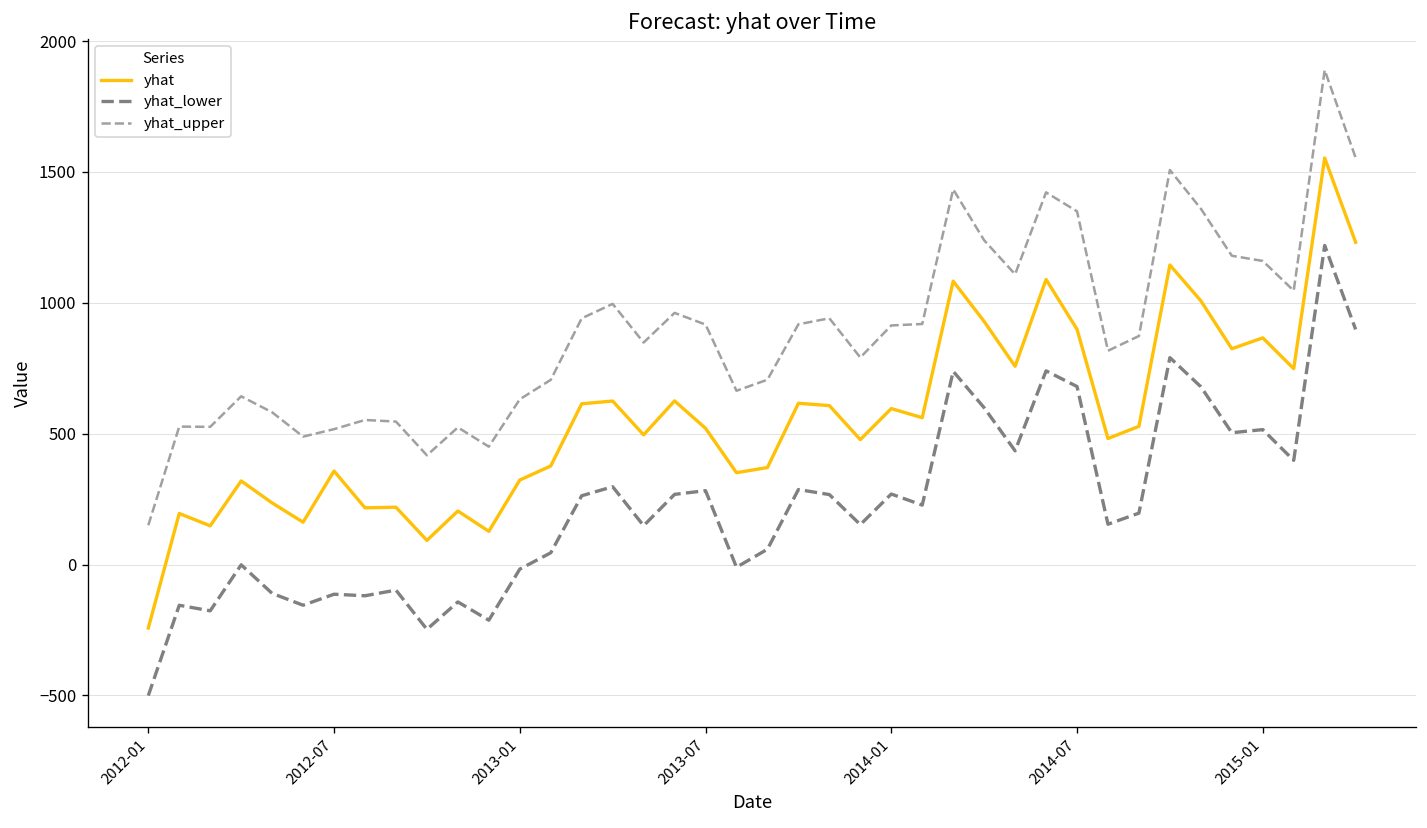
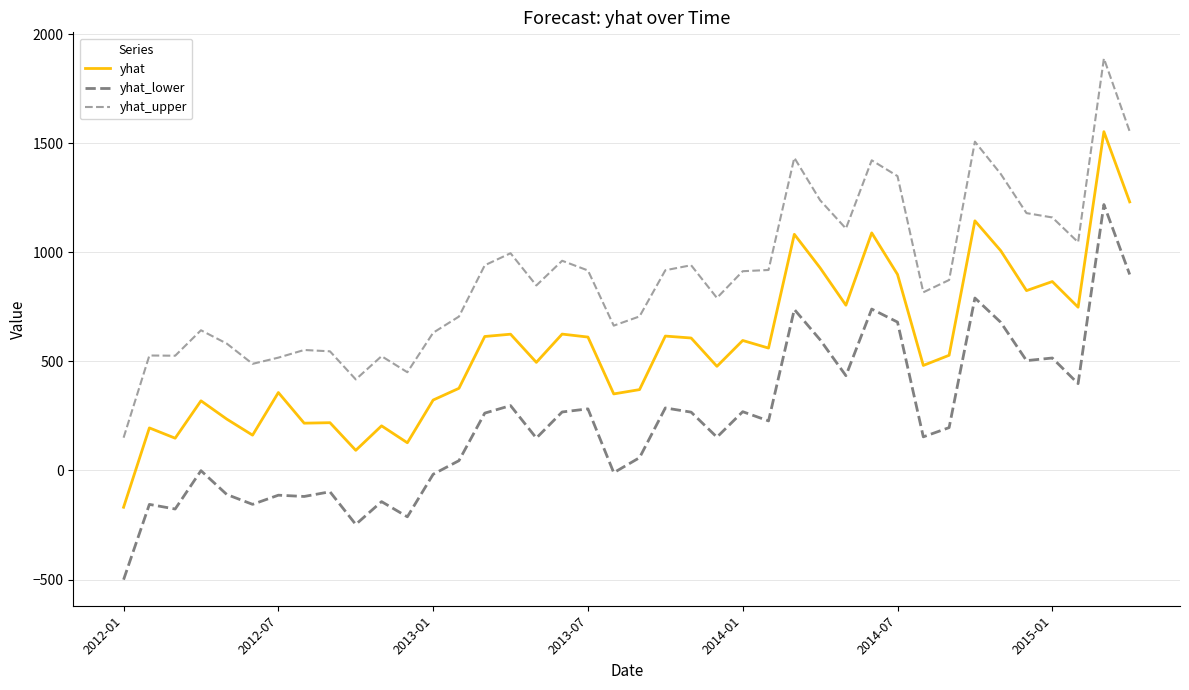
  {
    "yhat": {
-     "2012-01": -240,
+     "2012-01": -170,
      "2012-07": 360,
      "2013-01": 320,
-     "2013-07": 520,
+     "2013-07": 610,
      "2014-01": 600,
      "2014-07": 900,
      "2015-01": 870
    }
  }
